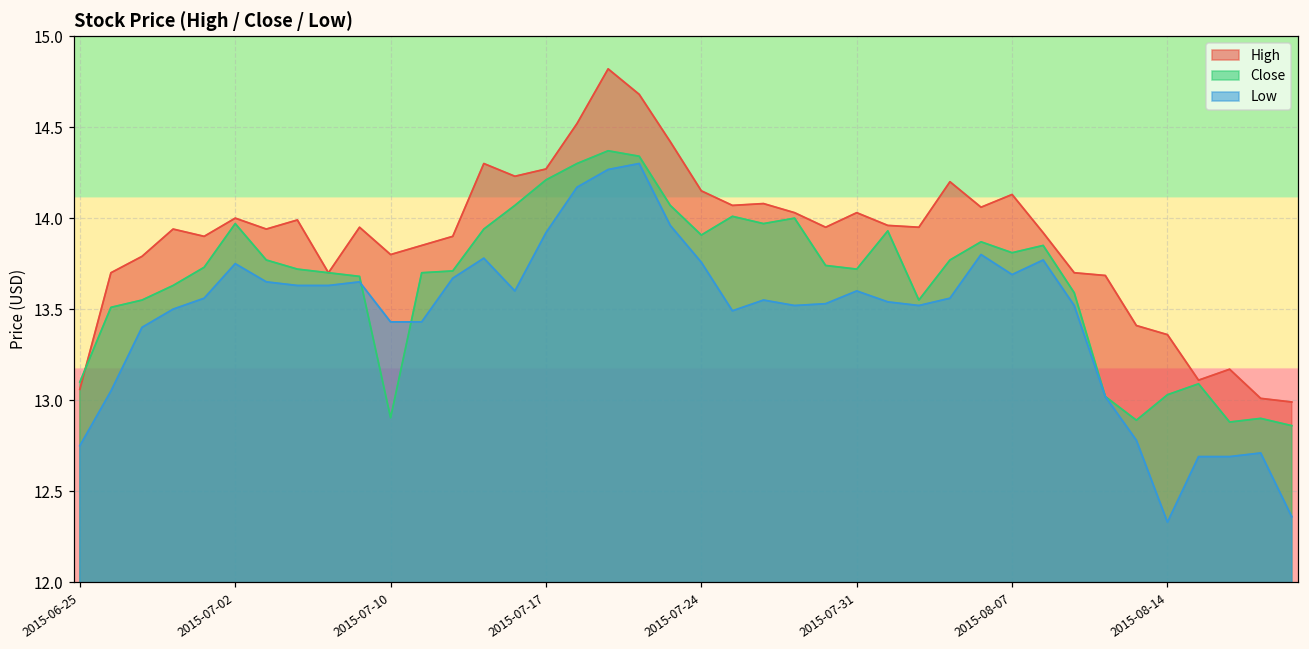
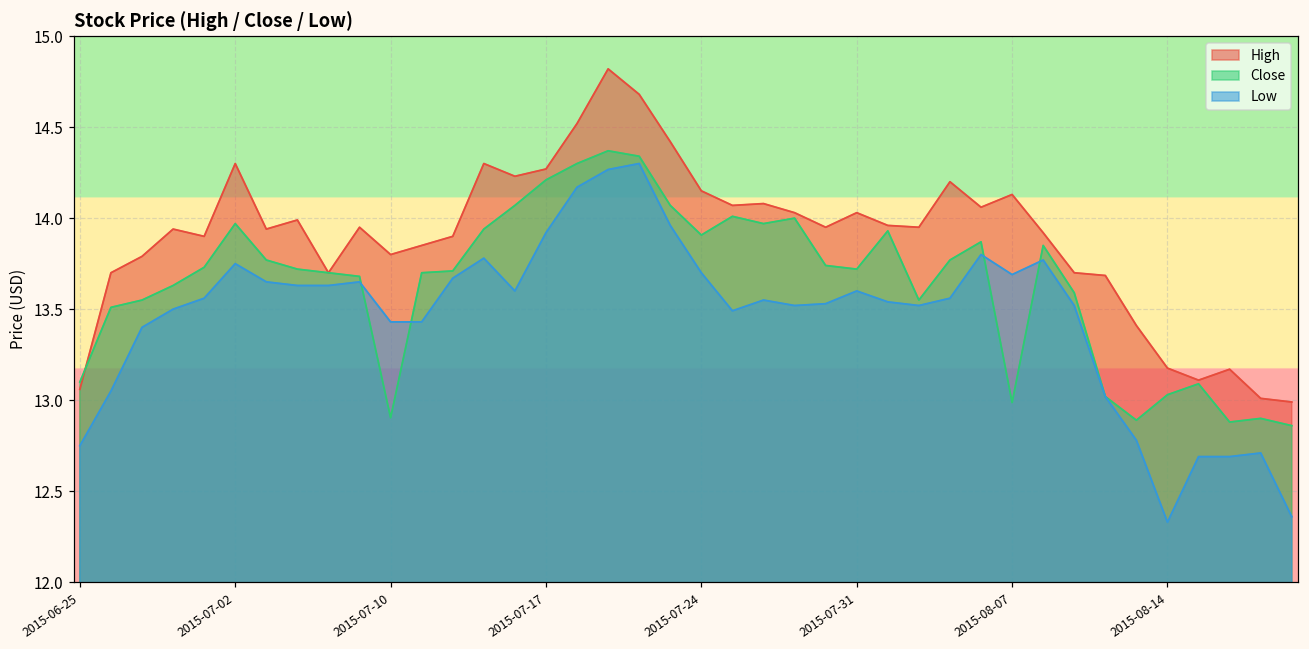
  {
    "High": {
      "2015-06-25": 13.06,
-     "2015-07-02": 14.0,
+     "2015-07-02": 14.3,
      "2015-07-10": 13.80,
      "2015-07-17": 14.27,
      "2015-07-24": 14.15,
      "2015-07-31": 14.03,
      "2015-08-07": 14.13,
-     "2015-08-14": 13.36
+     "2015-08-14": 13.18
    },
    "Close": {
      "2015-06-25": 13.10,
      "2015-07-02": 13.97,
      "2015-07-10": 12.90,
      "2015-07-17": 14.21,
      "2015-07-24": 13.91,
      "2015-07-31": 13.72,
-     "2015-08-07": 13.81,
+     "2015-08-07": 12.99,
      "2015-08-14": 13.03
    },
    "Low": {
      "2015-06-25": 12.75,
      "2015-07-02": 13.75,
      "2015-07-10": 13.43,
      "2015-07-17": 13.92,
-     "2015-07-24": 13.76,
+     "2015-07-24": 13.70,
      "2015-07-31": 13.60,
      "2015-08-07": 13.69,
      "2015-08-14": 12.33
    }
  }
